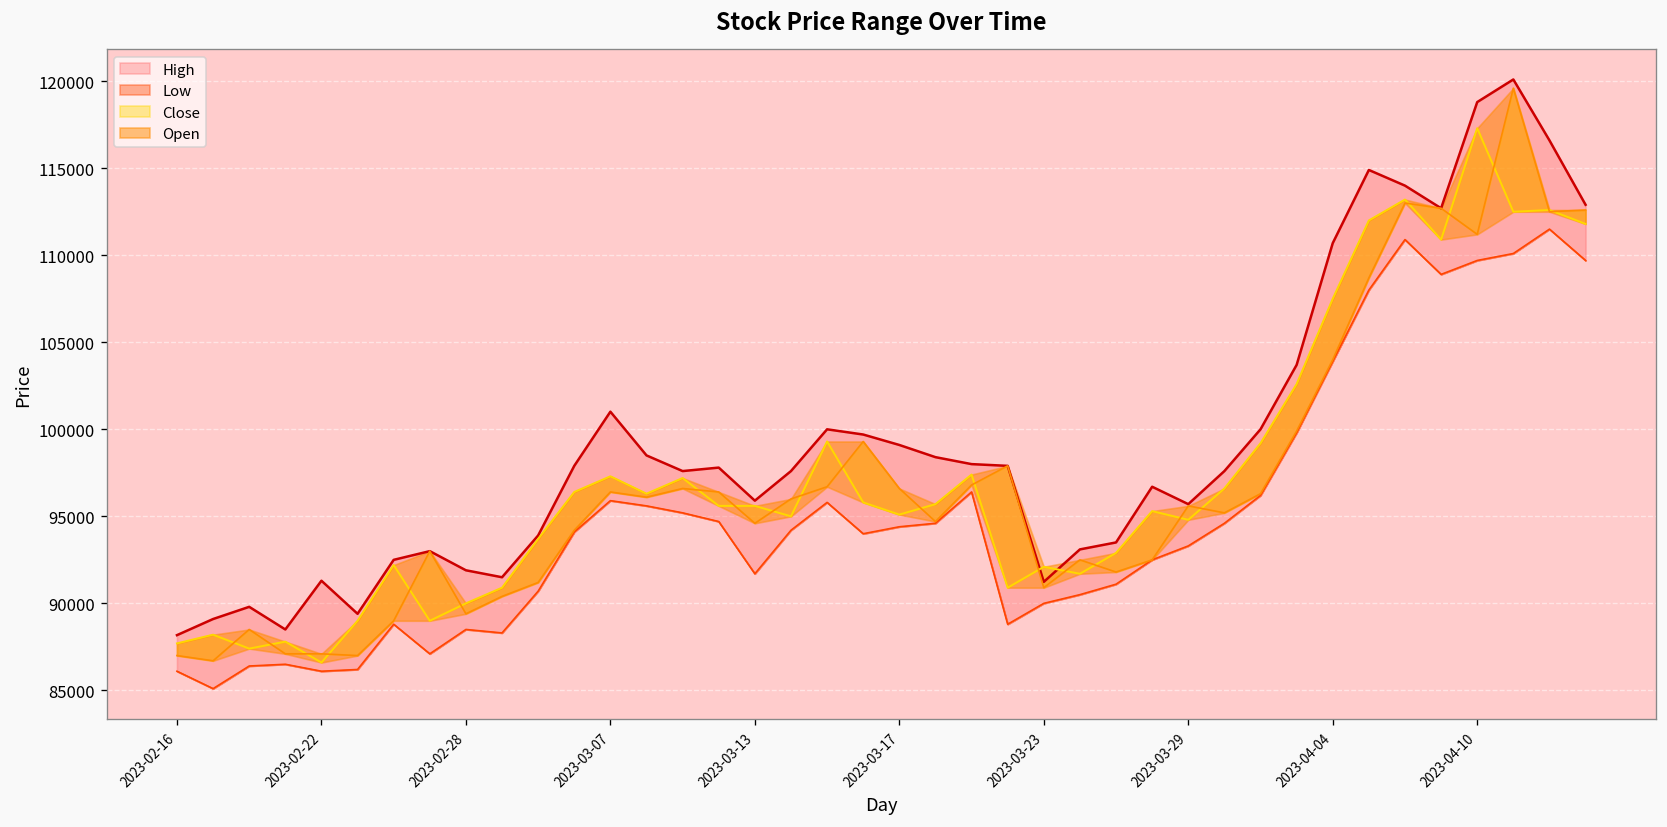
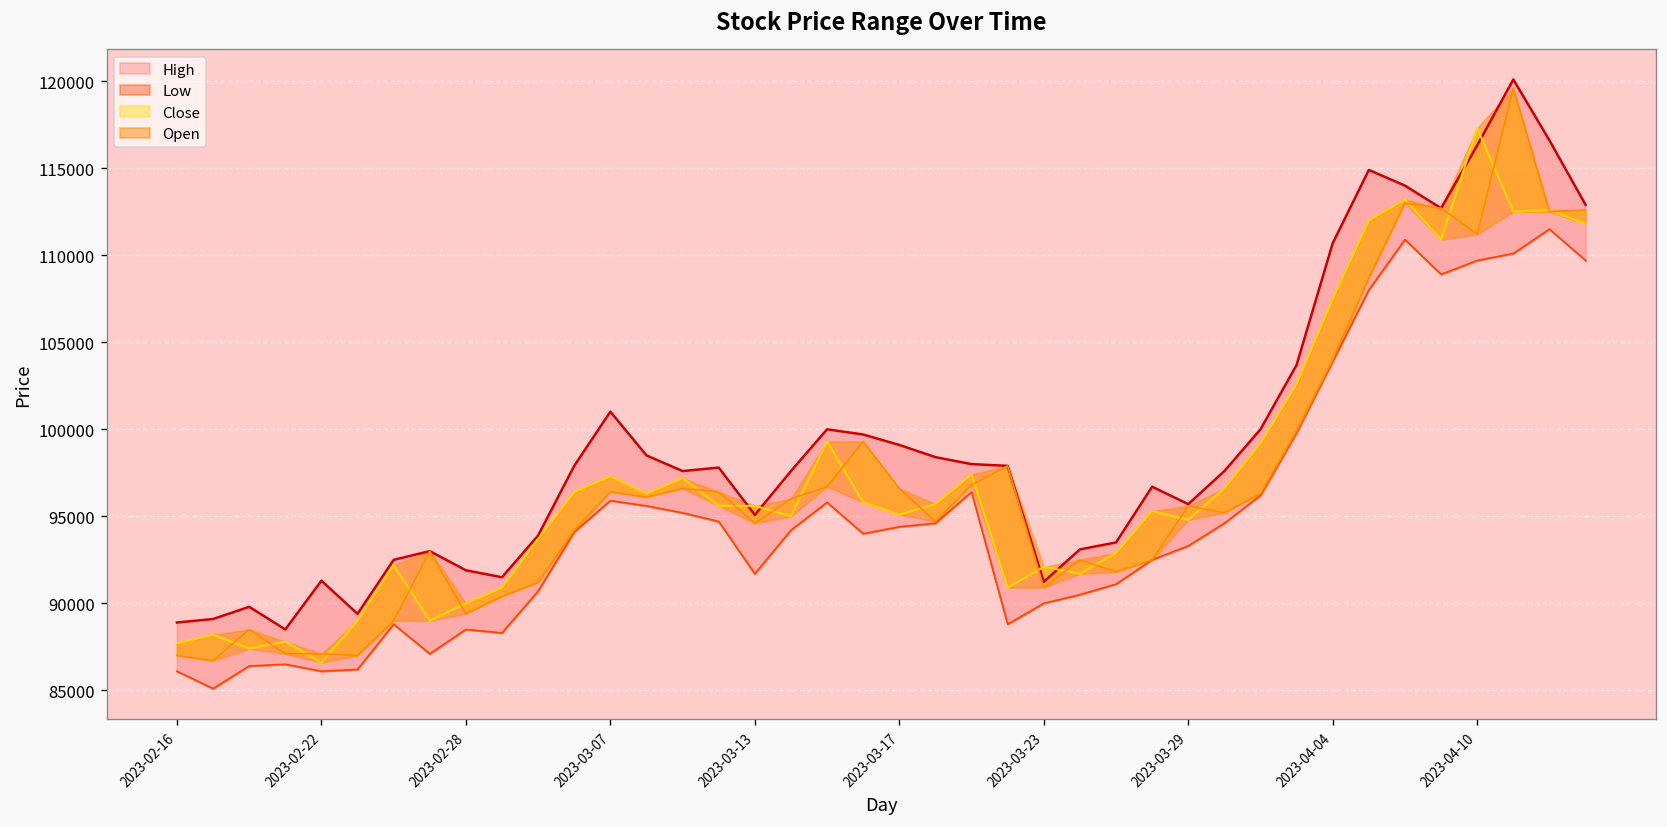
  {
    "High": {
-     "2023-02-16": 88200,
+     "2023-02-16": 88900,
      "2023-02-22": 91300,
      "2023-02-28": 91900,
      "2023-03-07": 101000,
-     "2023-03-13": 95900,
+     "2023-03-13": 95100,
      "2023-03-17": 99100,
      "2023-03-23": 91200,
      "2023-04-04": 110700,
-     "2023-04-10": 118800
+     "2023-04-10": 116300
    }
  }
